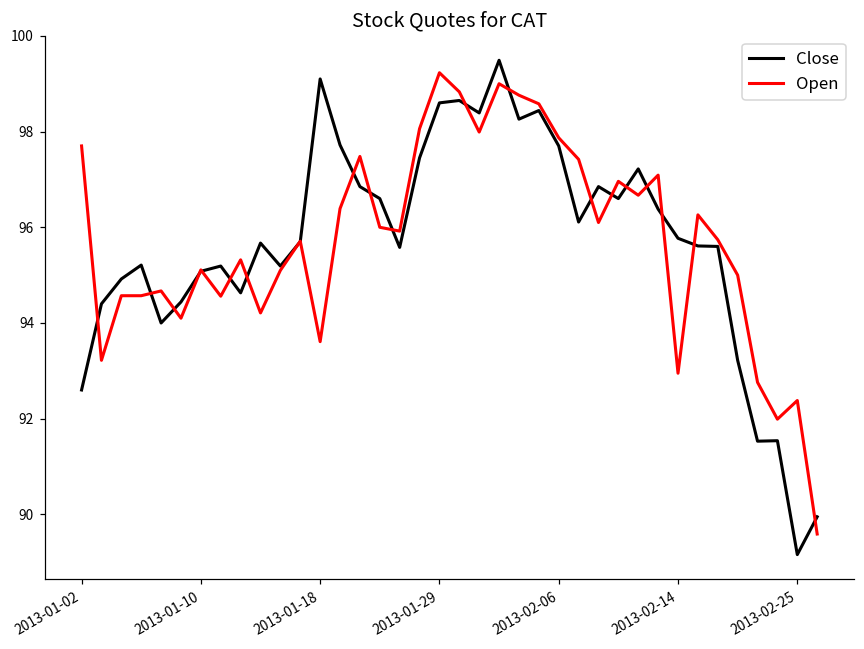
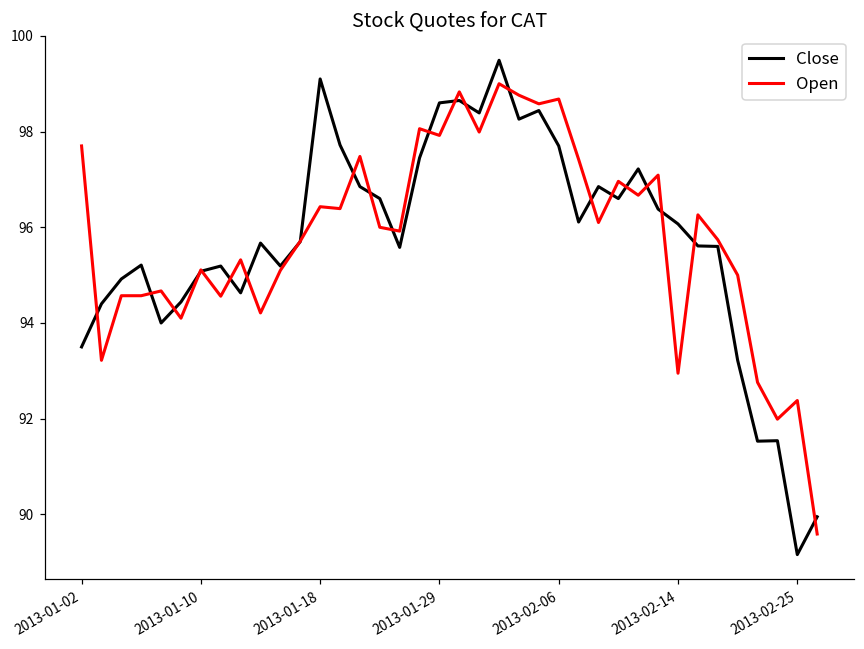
  {
    "Close": {
-     "2013-01-02": 92.6,
+     "2013-01-02": 93.5,
      "2013-01-18": 99.1,
      "2013-01-29": 98.6,
      "2013-02-06": 97.7,
-     "2013-02-14": 95.8,
+     "2013-02-14": 96.1,
      "2013-02-25": 89.2
    },
    "Open": {
      "2013-01-02": 97.7,
-     "2013-01-18": 93.6,
-     "2013-01-29": 99.2,
-     "2013-02-06": 97.9,
+     "2013-01-18": 96.4,
+     "2013-01-29": 97.9,
+     "2013-02-06": 98.7,
      "2013-02-14": 93.0,
      "2013-02-25": 92.4
    }
  }
